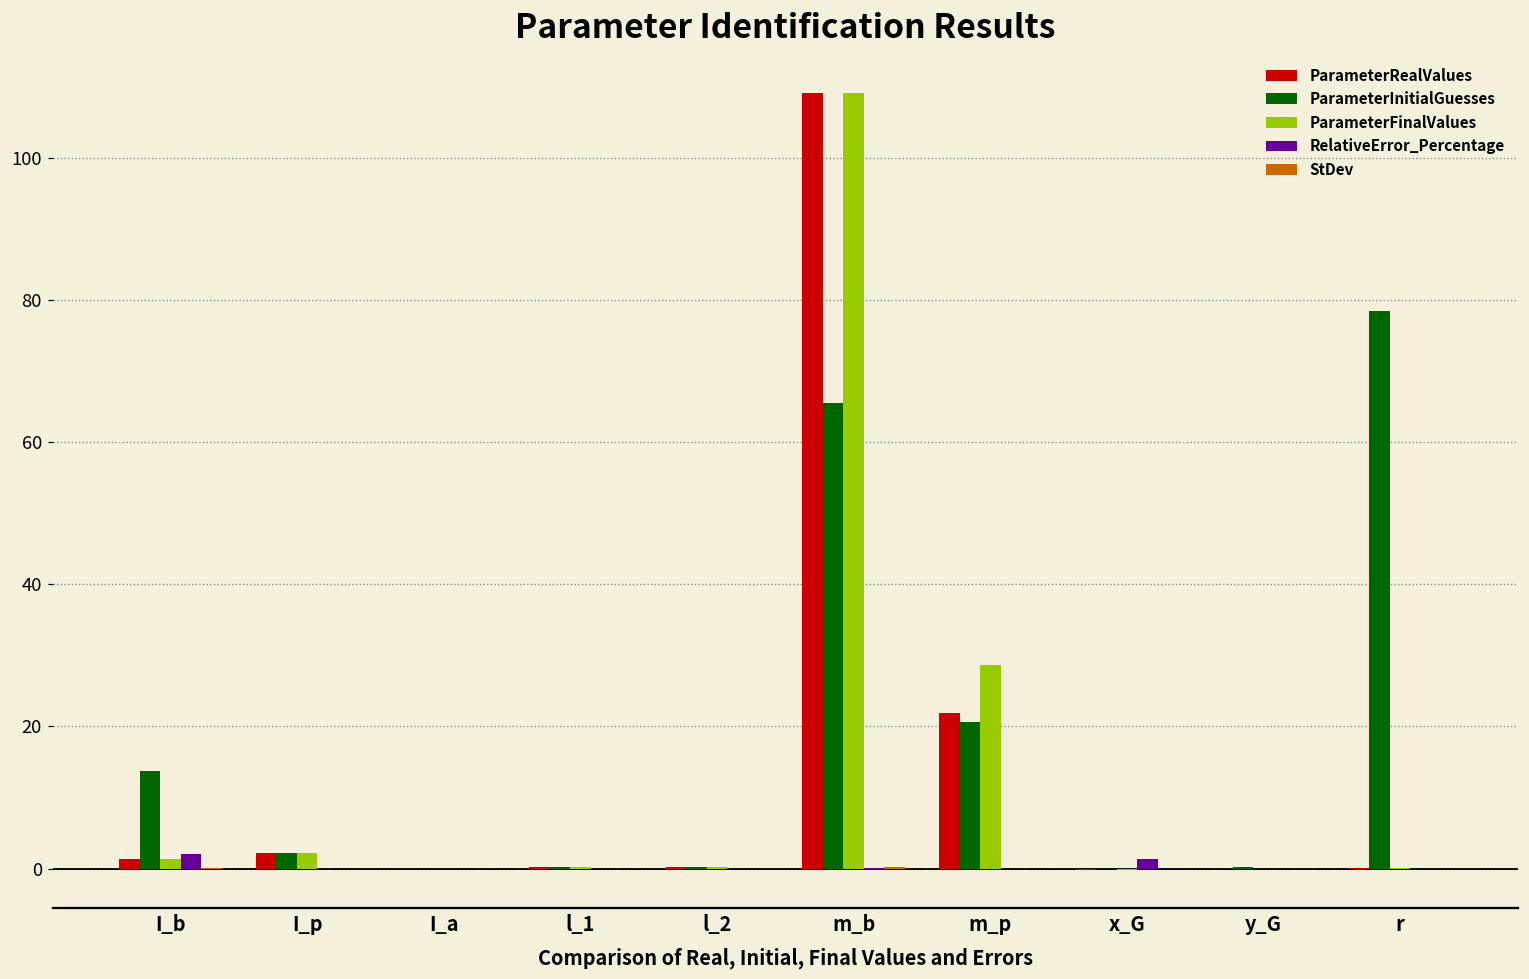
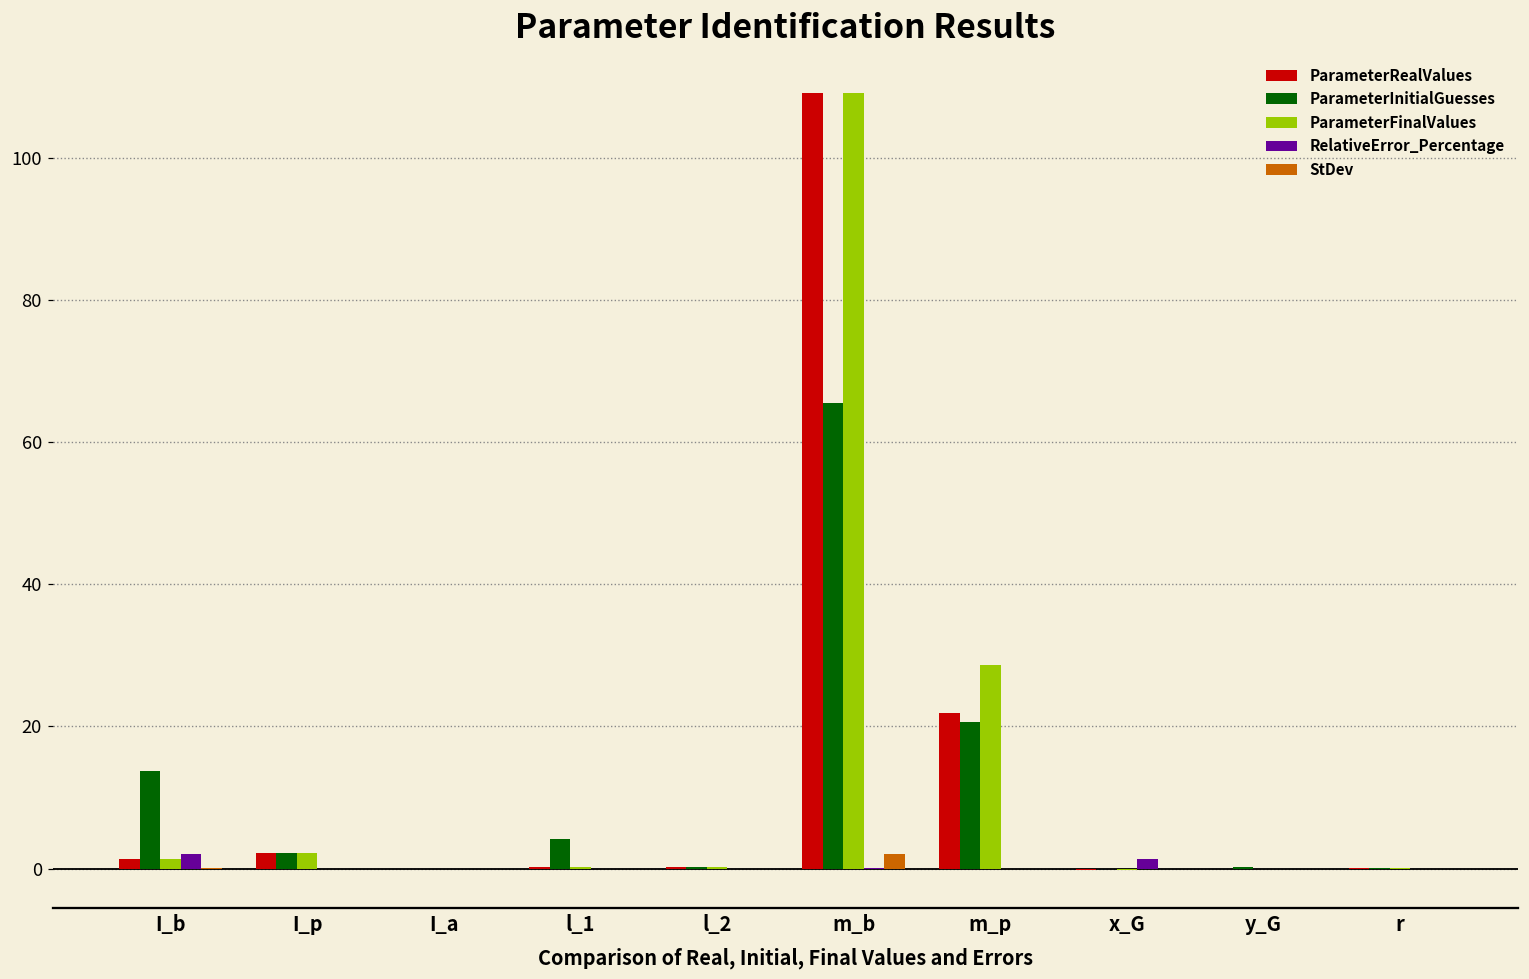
  {
    "ParameterRealValues": {
      "I_b": 1,
      "I_p": 2,
      "m_b": 109,
      "m_p": 22,
      "y_G": 0
    },
    "ParameterInitialGuesses": {
      "I_b": 14,
      "I_p": 2,
-     "l_1": 0,
+     "l_1": 4,
      "m_b": 65,
      "m_p": 21,
-     "r": 78
+     "r": 0
    },
    "ParameterFinalValues": {
      "I_b": 1,
      "I_p": 2,
      "m_b": 109,
      "m_p": 29
    },
    "RelativeError_Percentage": {
      "I_b": 2,
      "I_p": 0,
      "I_a": 0,
      "l_1": 0,
      "l_2": 0,
      "m_p": 0,
      "x_G": 1,
      "r": 0
    },
    "StDev": {
      "I_p": 0,
      "I_a": 0,
      "l_1": 0,
      "l_2": 0,
-     "m_b": 0,
+     "m_b": 2,
      "m_p": 0,
      "r": 0
    }
  }
